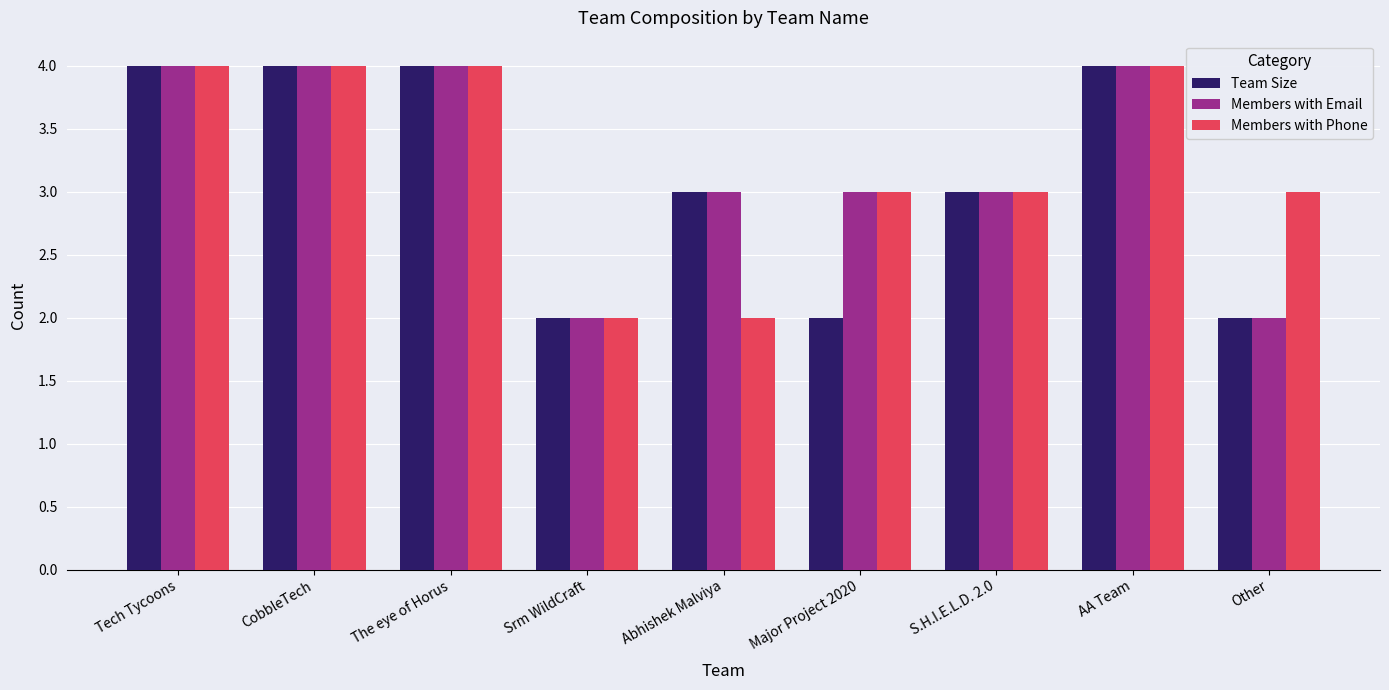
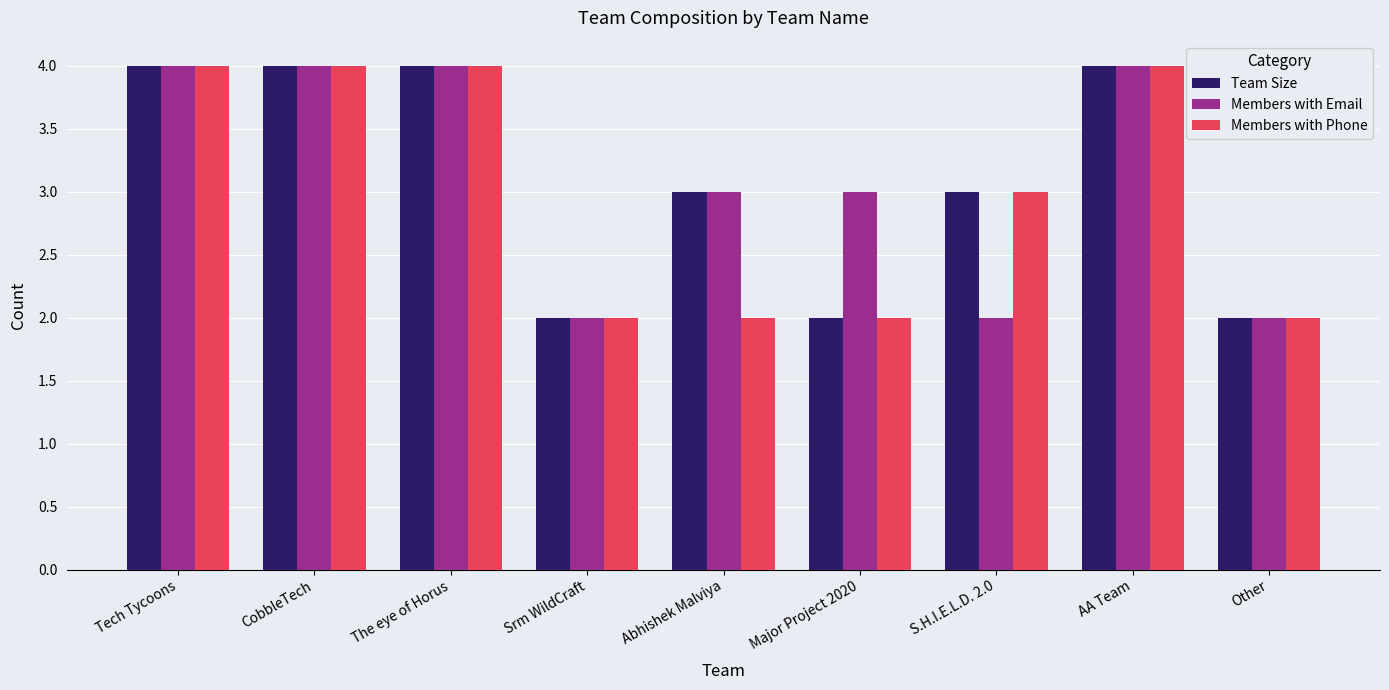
  {
    "Team Size": {
      "Tech Tycoons": 4,
      "CobbleTech": 4,
      "The eye of Horus": 4,
      "Srm WildCraft": 2,
      "Abhishek Malviya": 3,
      "Major Project 2020": 2,
      "S.H.I.E.L.D. 2.0": 3,
      "AA Team": 4,
      "Other": 2
    },
    "Members with Email": {
      "Tech Tycoons": 4,
      "CobbleTech": 4,
      "The eye of Horus": 4,
      "Srm WildCraft": 2,
      "Abhishek Malviya": 3,
      "Major Project 2020": 3,
-     "S.H.I.E.L.D. 2.0": 3,
+     "S.H.I.E.L.D. 2.0": 2,
      "AA Team": 4,
      "Other": 2
    },
    "Members with Phone": {
      "Tech Tycoons": 4,
      "CobbleTech": 4,
      "The eye of Horus": 4,
      "Srm WildCraft": 2,
      "Abhishek Malviya": 2,
-     "Major Project 2020": 3,
+     "Major Project 2020": 2,
      "S.H.I.E.L.D. 2.0": 3,
      "AA Team": 4,
-     "Other": 3
+     "Other": 2
    }
  }
